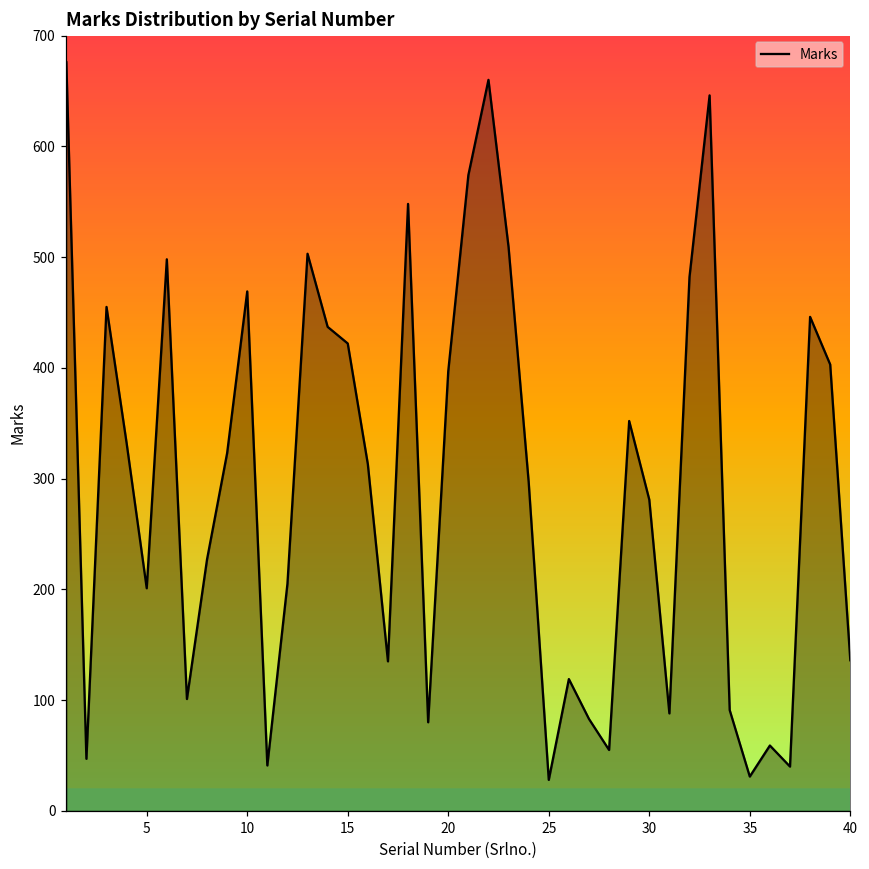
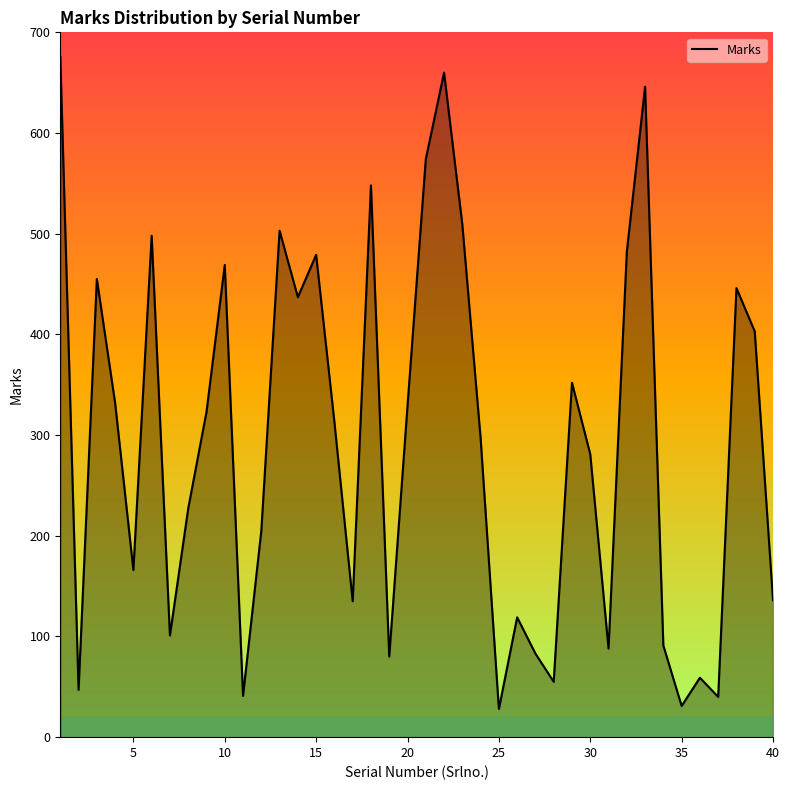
  {
-   "5": 201,
+   "5": 166,
    "10": 469,
-   "15": 422,
-   "20": 397,
+   "15": 479,
+   "20": 329,
    "25": 28,
    "30": 281,
    "35": 31,
    "40": 136
  }
